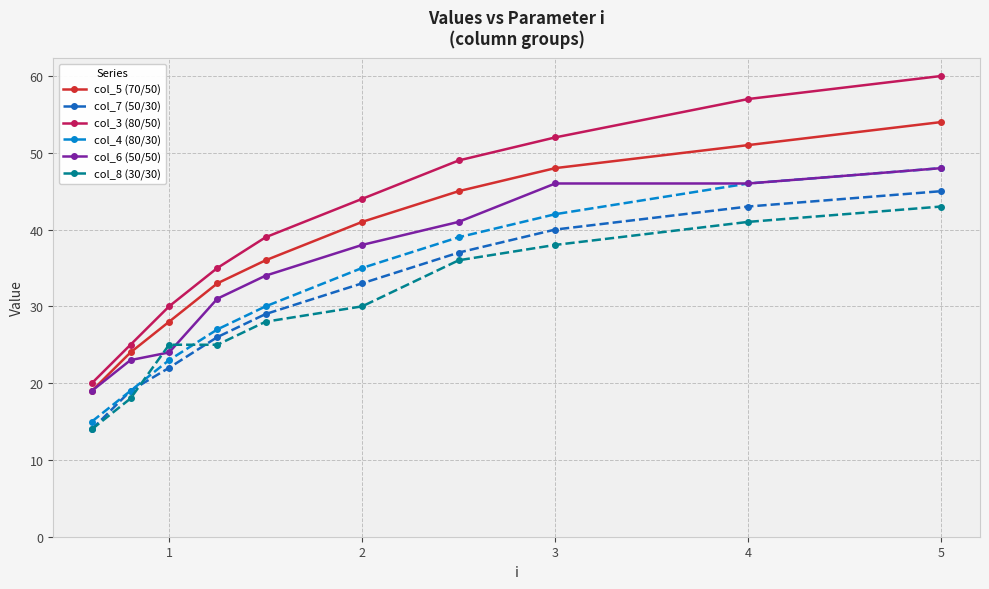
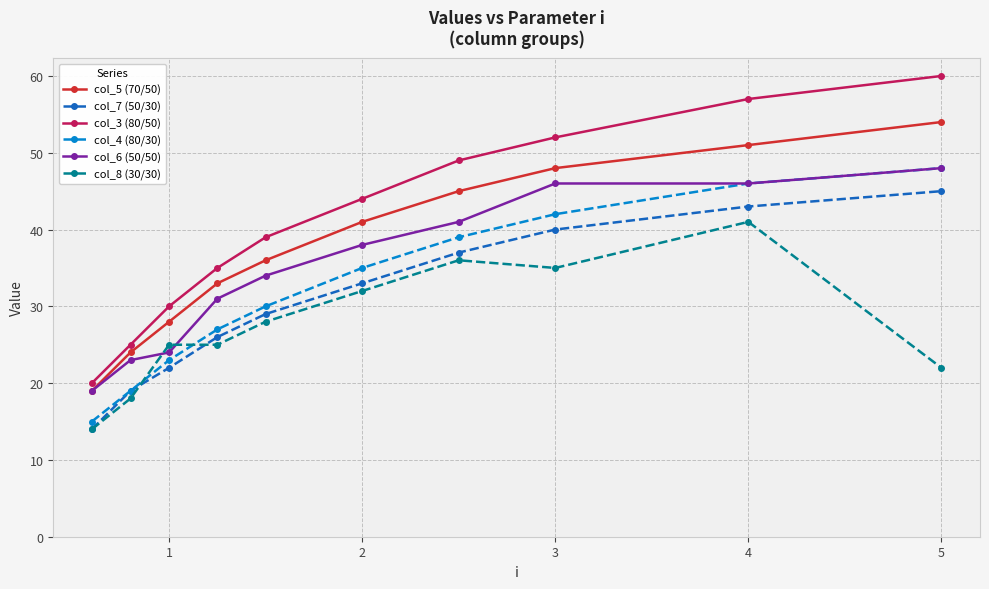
  {
    "col_6 (50/50)": {
      "1": 24,
      "2": 38,
      "3": 46
    },
    "col_8 (30/30)": {
      "1": 25,
-     "2": 30,
-     "3": 38,
+     "2": 32,
+     "3": 35,
      "4": 41,
-     "5": 43
+     "5": 22
    }
  }
